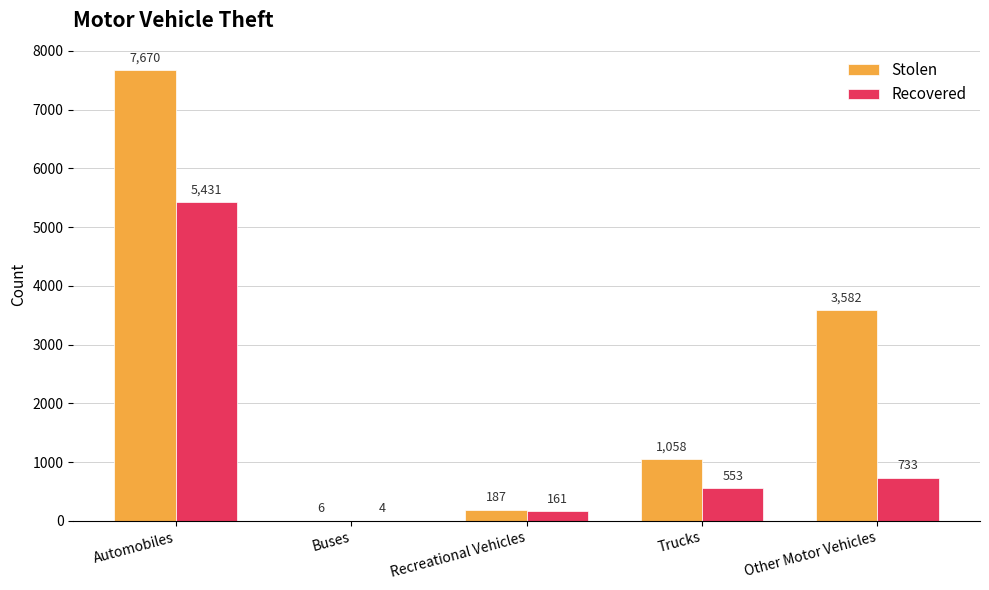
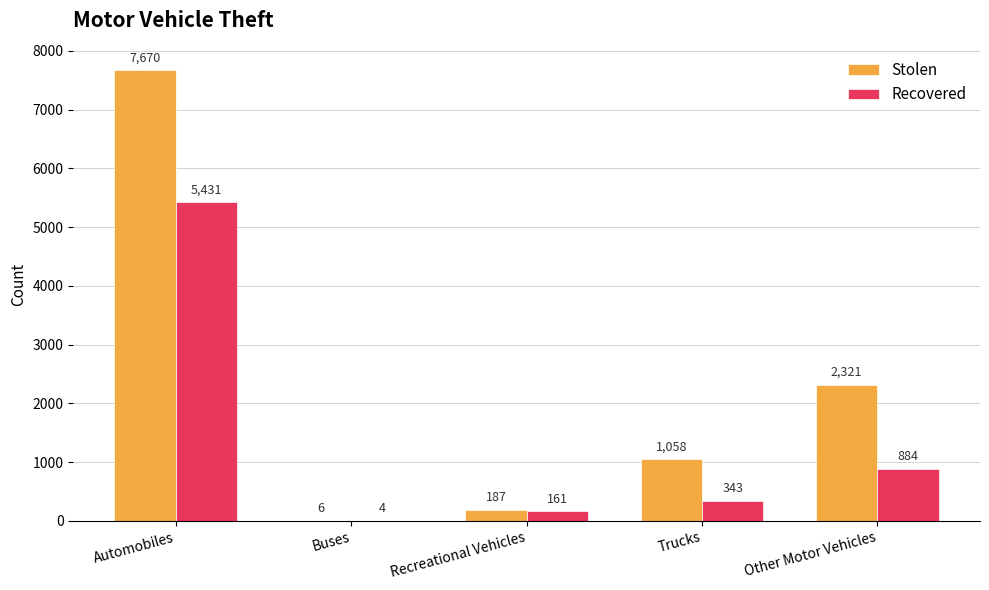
  {
    "Stolen": {
      "Automobiles": "7,670",
      "Buses": "6",
      "Trucks": "1,058",
-     "Other Motor Vehicles": "3,582"
+     "Other Motor Vehicles": "2,321"
    },
    "Recovered": {
      "Buses": "4",
      "Recreational Vehicles": "161",
-     "Trucks": "553",
-     "Other Motor Vehicles": "733"
+     "Trucks": "343",
+     "Other Motor Vehicles": "884"
    }
  }
